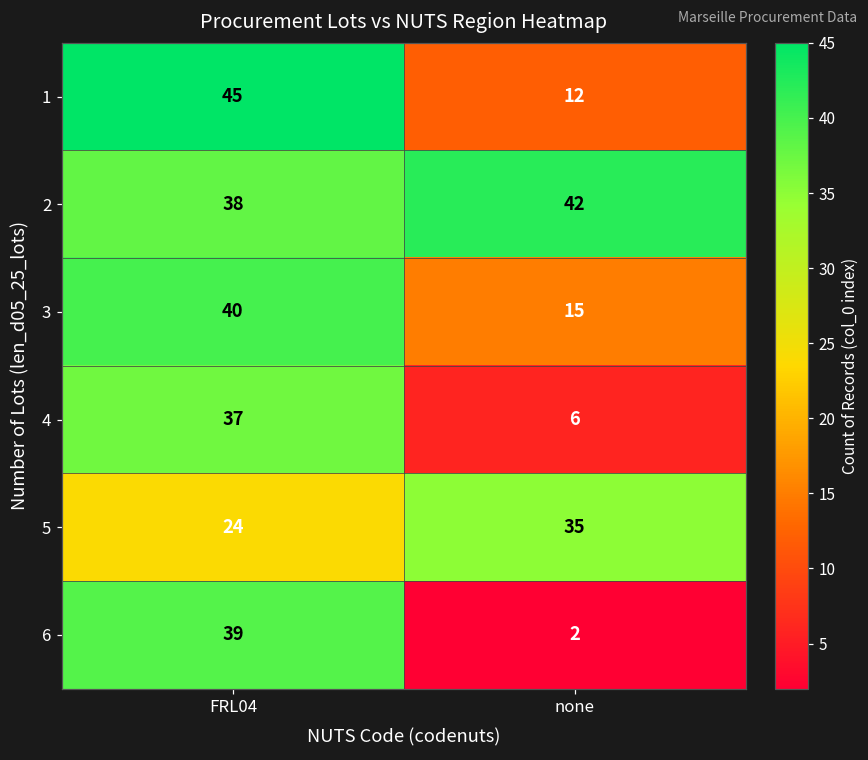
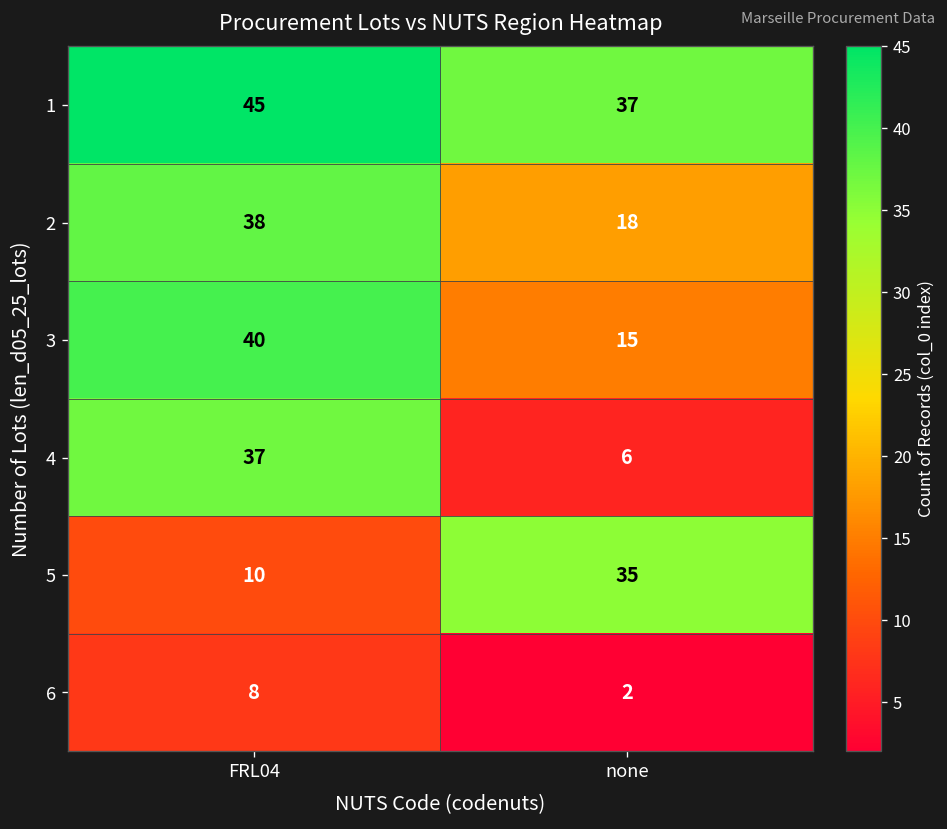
  {
    "1": {
      "FRL04": 45,
-     "none": 12
+     "none": 37
    },
    "2": {
      "FRL04": 38,
-     "none": 42
+     "none": 18
    },
    "3": {
      "FRL04": 40,
      "none": 15
    },
    "4": {
      "FRL04": 37,
      "none": 6
    },
    "5": {
-     "FRL04": 24,
+     "FRL04": 10,
      "none": 35
    },
    "6": {
-     "FRL04": 39,
+     "FRL04": 8,
      "none": 2
    }
  }
